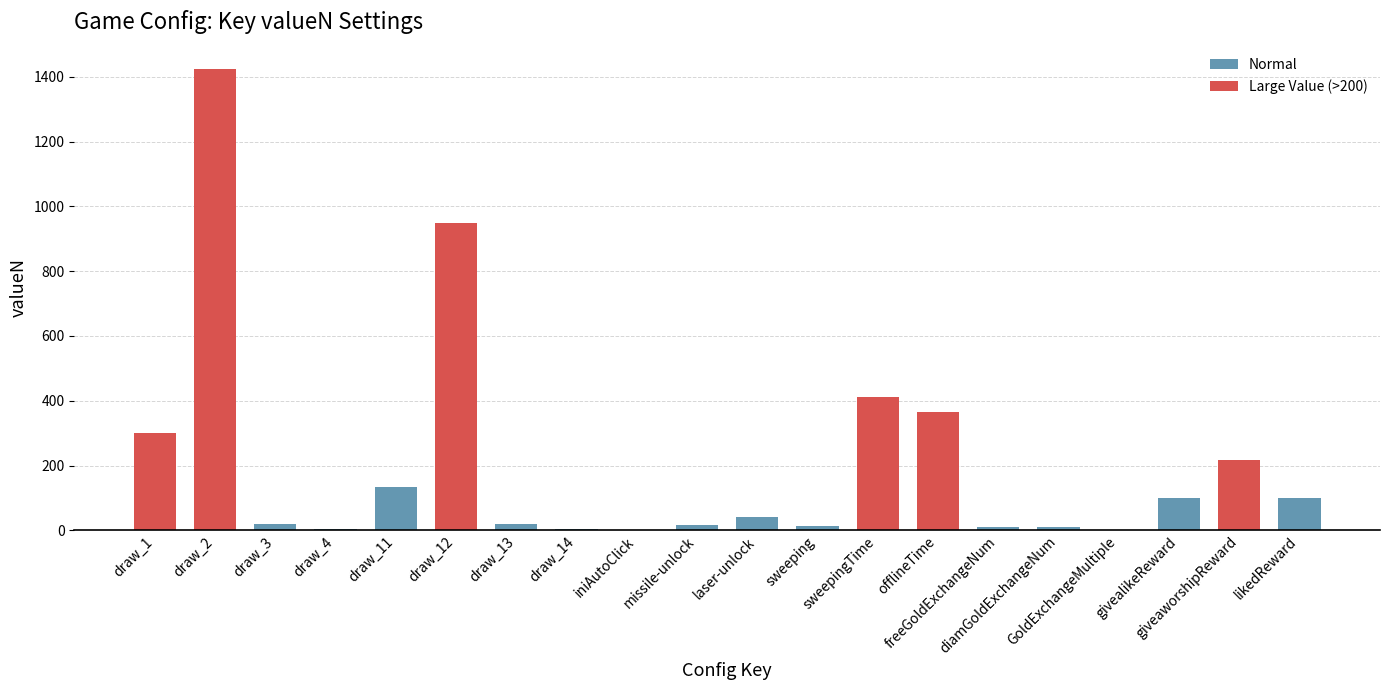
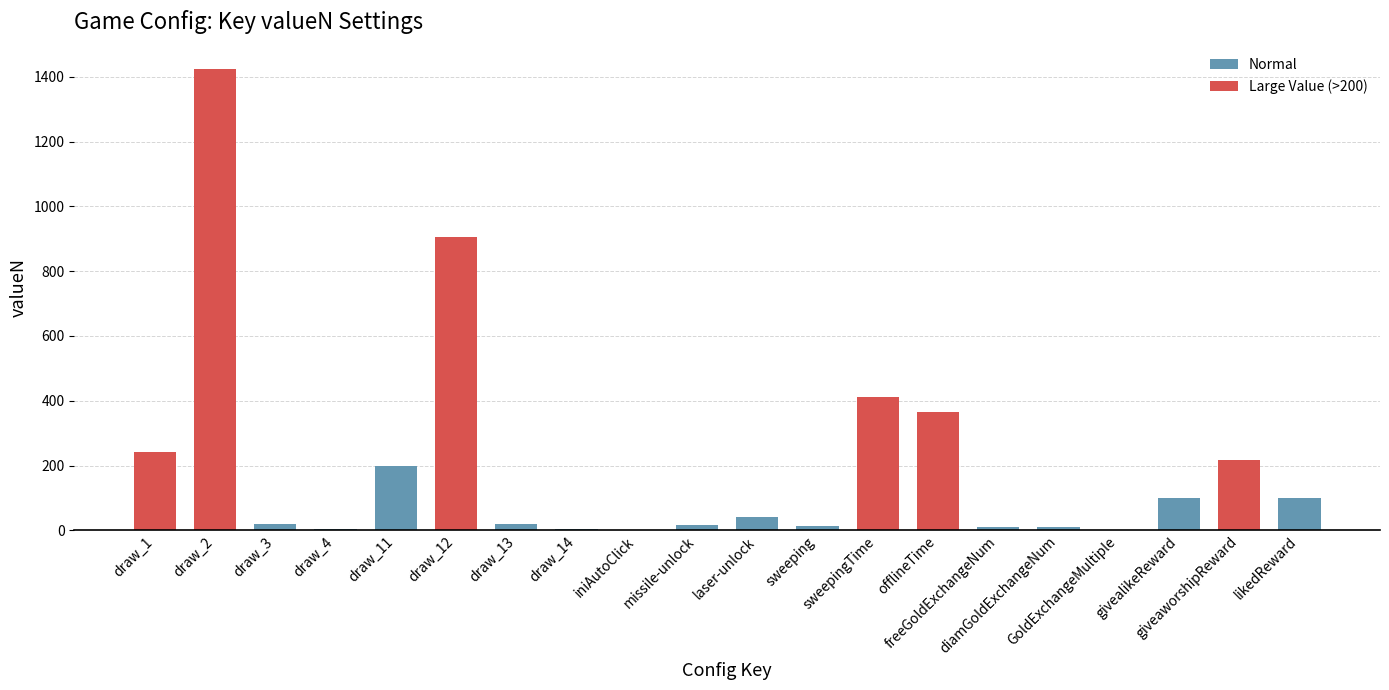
  {
    "Normal": {
      "draw_3": 20,
-     "draw_11": 130,
+     "draw_11": 200,
      "draw_13": 20,
      "missile-unlock": 20,
      "laser-unlock": 40,
      "sweeping": 10,
      "freeGoldExchangeNum": 10,
      "diamGoldExchangeNum": 10,
      "givealikeReward": 100,
      "likedReward": 100
    },
    "Large Value (>200)": {
-     "draw_1": 300,
+     "draw_1": 240,
      "draw_2": 1430,
-     "draw_12": 950,
+     "draw_12": 910,
      "sweepingTime": 410,
      "offlineTime": 370,
      "giveaworshipReward": 220
    }
  }
